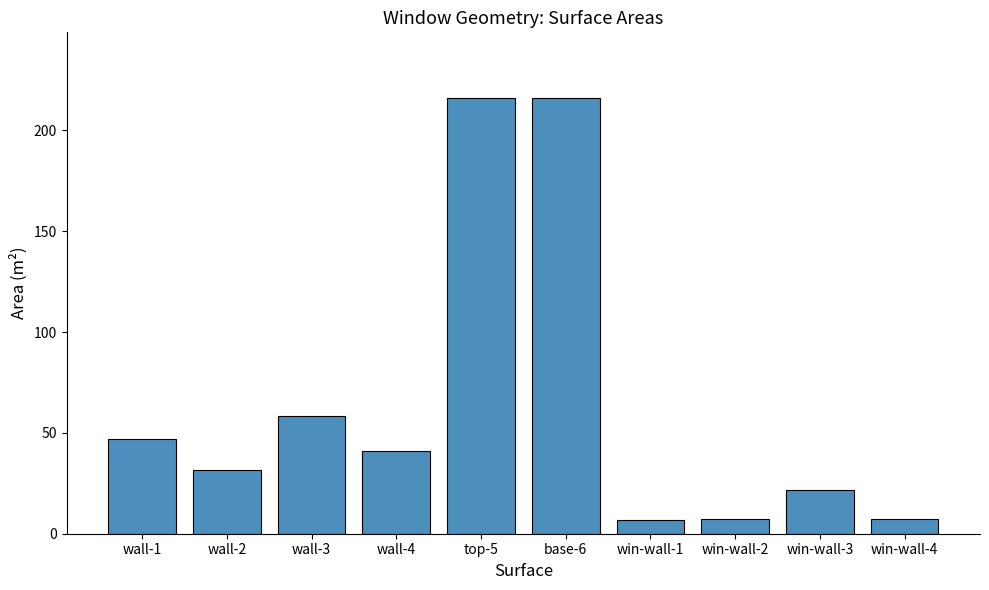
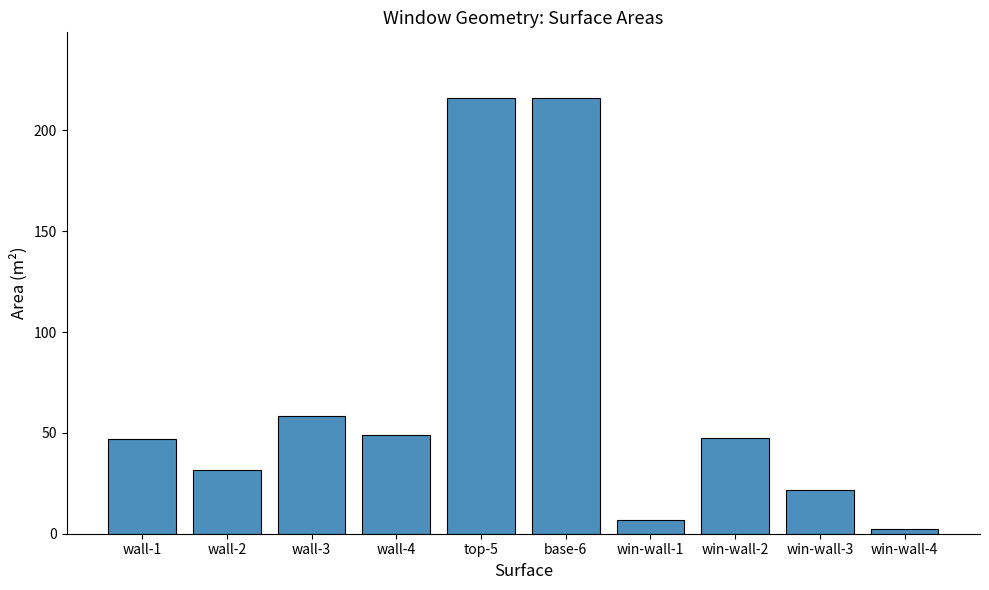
  {
    "wall-1": 47,
    "wall-2": 32,
    "wall-3": 58,
-   "wall-4": 41,
+   "wall-4": 49,
    "top-5": 216,
    "base-6": 216,
    "win-wall-1": 7,
-   "win-wall-2": 7,
+   "win-wall-2": 47,
    "win-wall-3": 22,
-   "win-wall-4": 7
+   "win-wall-4": 2
  }
